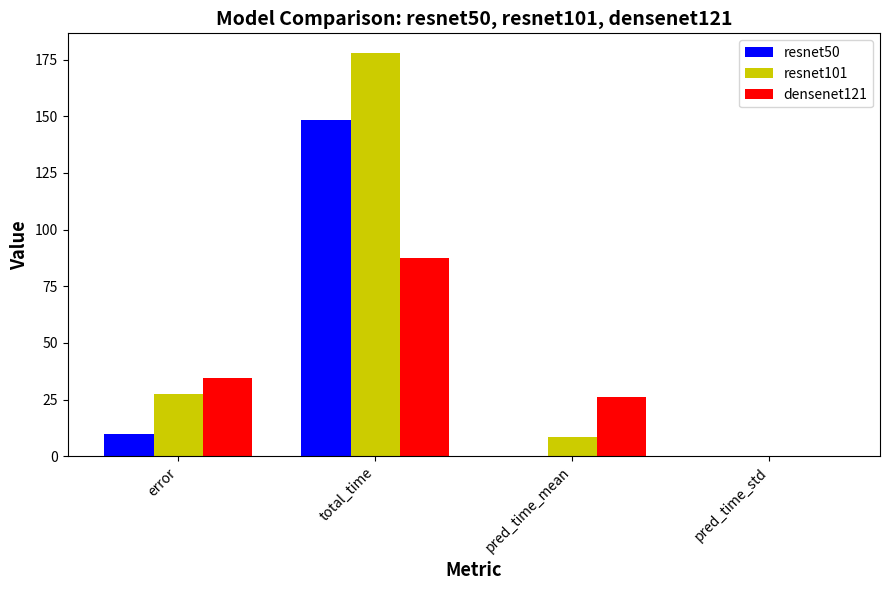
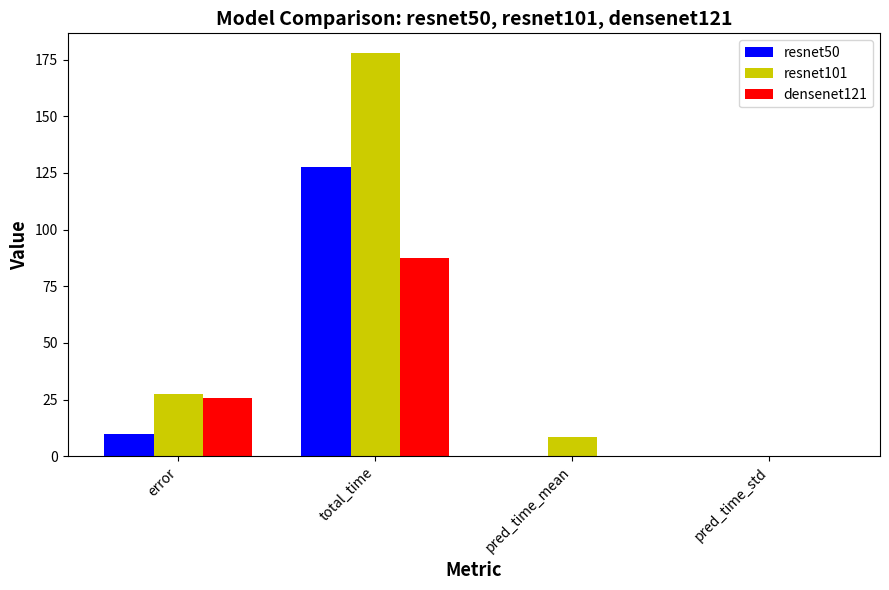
  {
    "resnet50": {
      "error": 10,
-     "total_time": 148
+     "total_time": 128
    },
    "resnet101": {
      "error": 27,
      "total_time": 178,
      "pred_time_mean": 8
    },
    "densenet121": {
-     "error": 34,
+     "error": 26,
      "total_time": 88,
-     "pred_time_mean": 26
+     "pred_time_mean": 0
    }
  }
